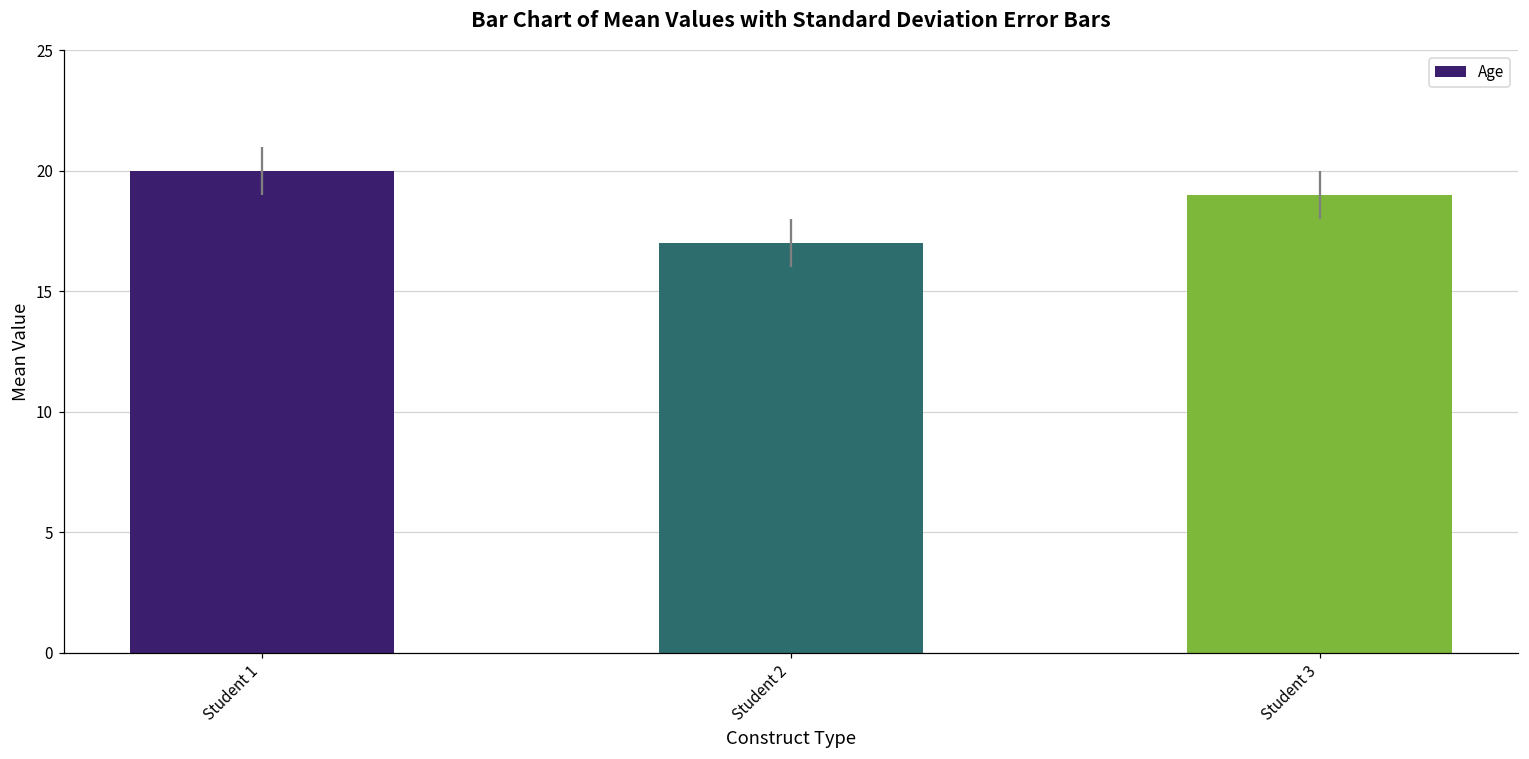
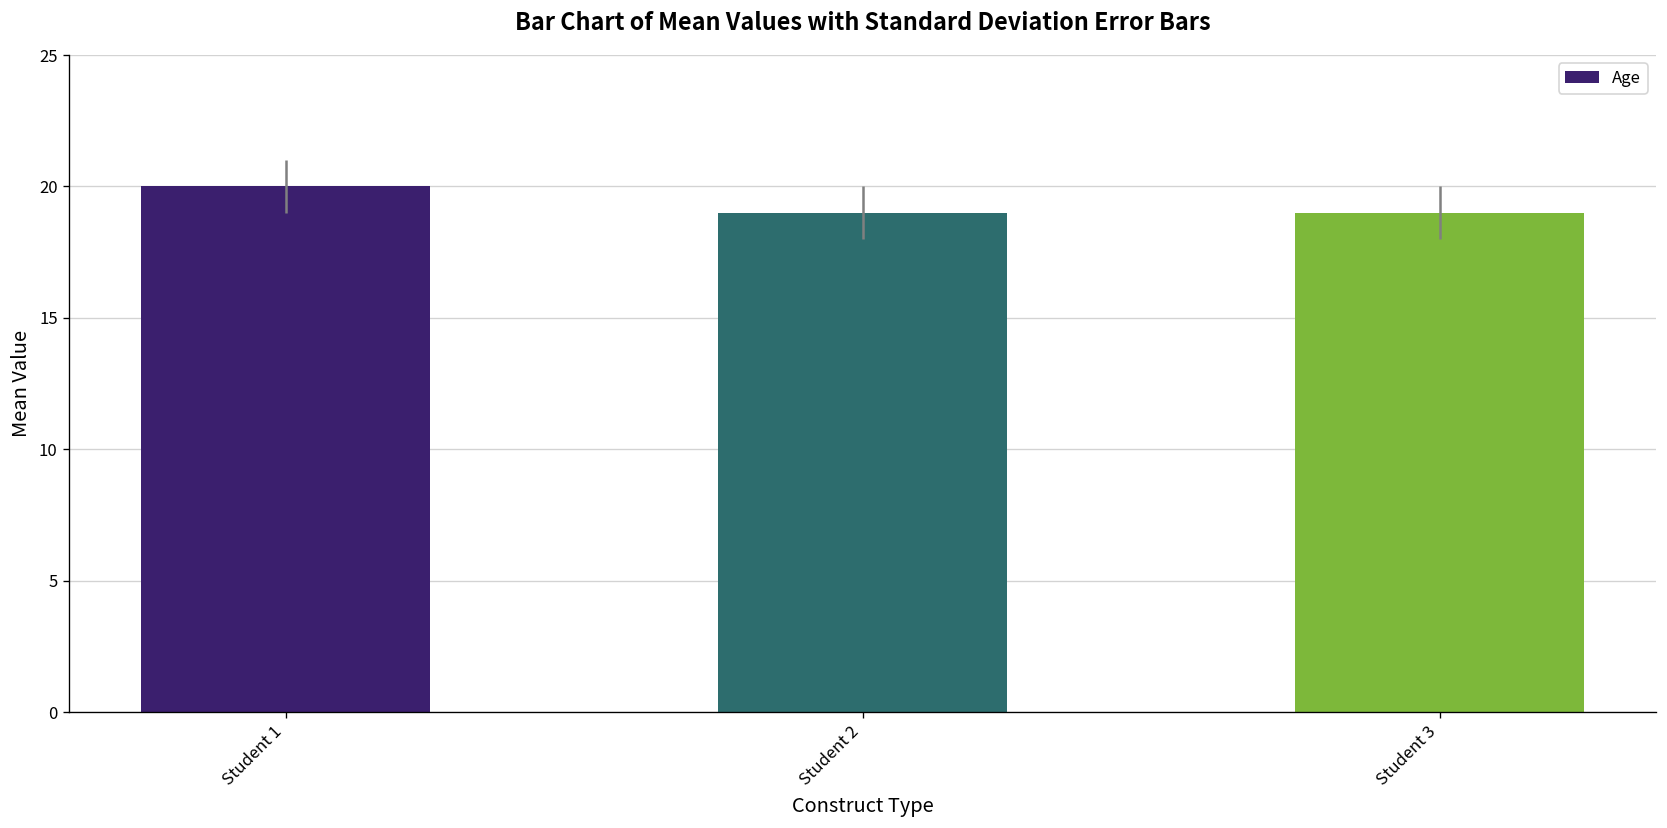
  {
    "Student 1": 20,
-   "Student 2": 17,
+   "Student 2": 19,
    "Student 3": 19
  }
